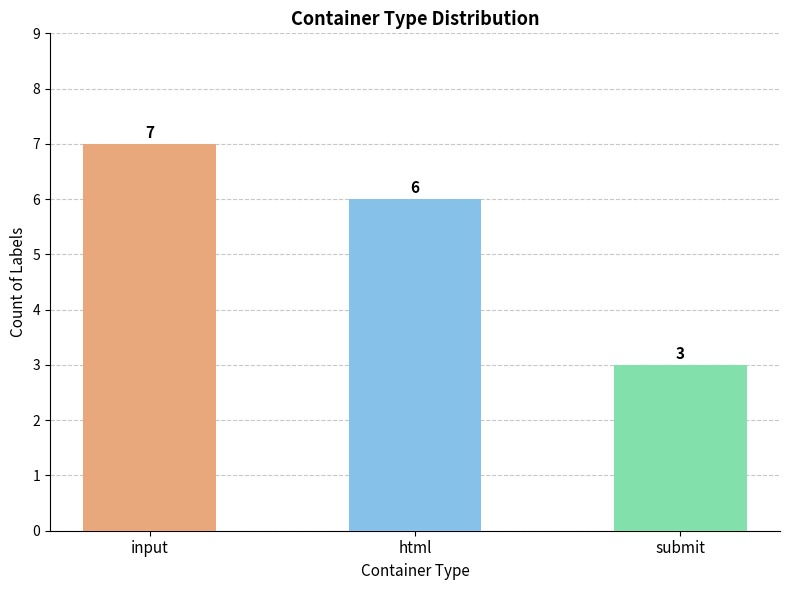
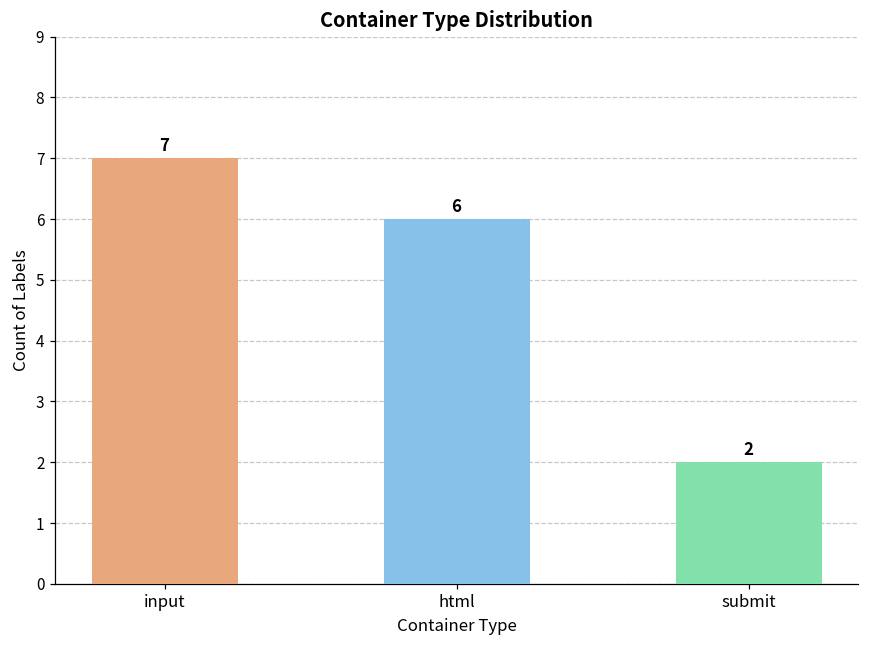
  {
    "input": 7,
    "html": 6,
-   "submit": 3
+   "submit": 2
  }
